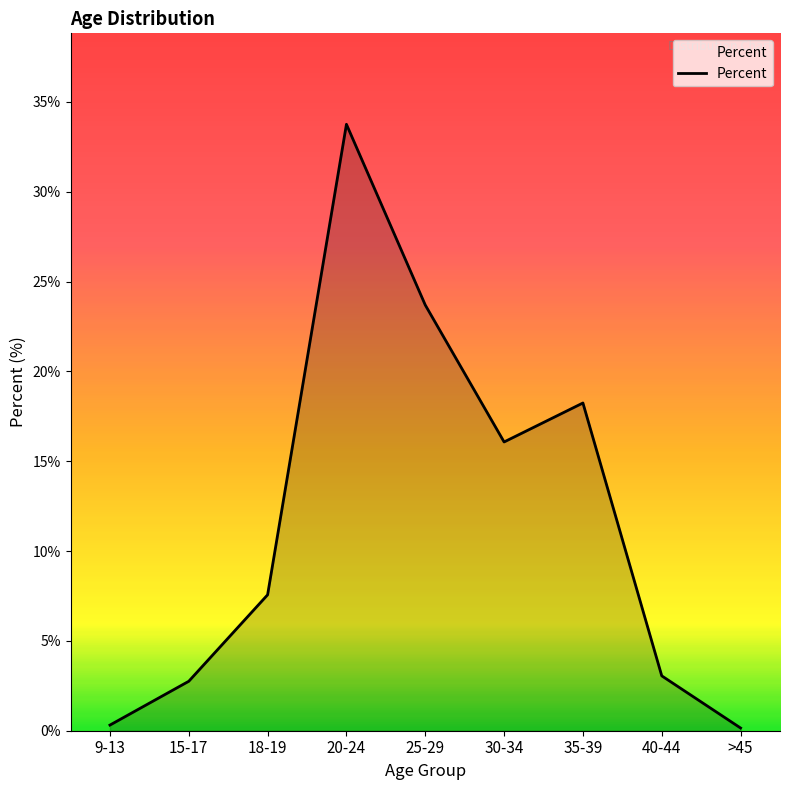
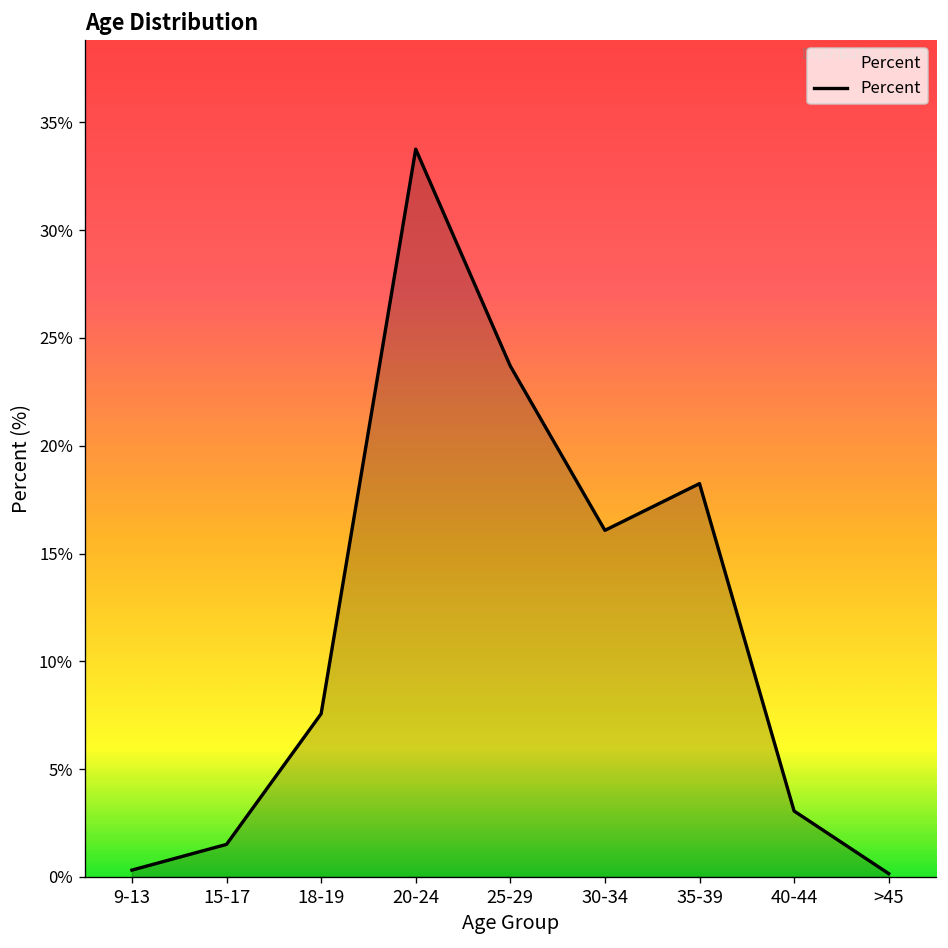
  {
    "9-13": "0.3%",
-   "15-17": "2.8%",
+   "15-17": "1.5%",
    "18-19": "7.6%",
    "20-24": "33.8%",
    "25-29": "23.7%",
    "30-34": "16.1%",
    "35-39": "18.2%",
    "40-44": "3.1%",
    ">45": "0.2%"
  }
